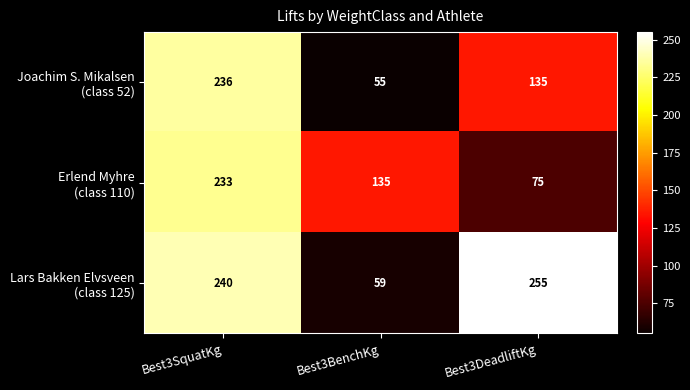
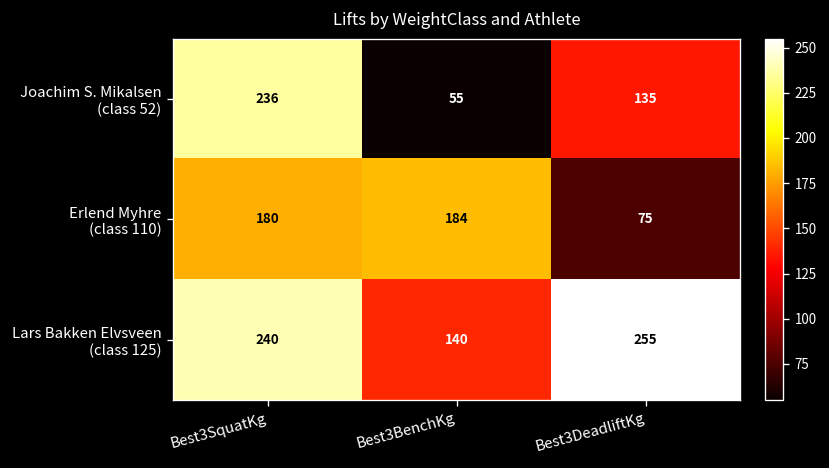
  {
    "Joachim S. Mikalsen (class 52)": {
      "Best3SquatKg": 236,
      "Best3BenchKg": 55,
      "Best3DeadliftKg": 135
    },
    "Erlend Myhre (class 110)": {
-     "Best3SquatKg": 233,
-     "Best3BenchKg": 135,
+     "Best3SquatKg": 180,
+     "Best3BenchKg": 184,
      "Best3DeadliftKg": 75
    },
    "Lars Bakken Elvsveen (class 125)": {
      "Best3SquatKg": 240,
-     "Best3BenchKg": 59,
+     "Best3BenchKg": 140,
      "Best3DeadliftKg": 255
    }
  }
